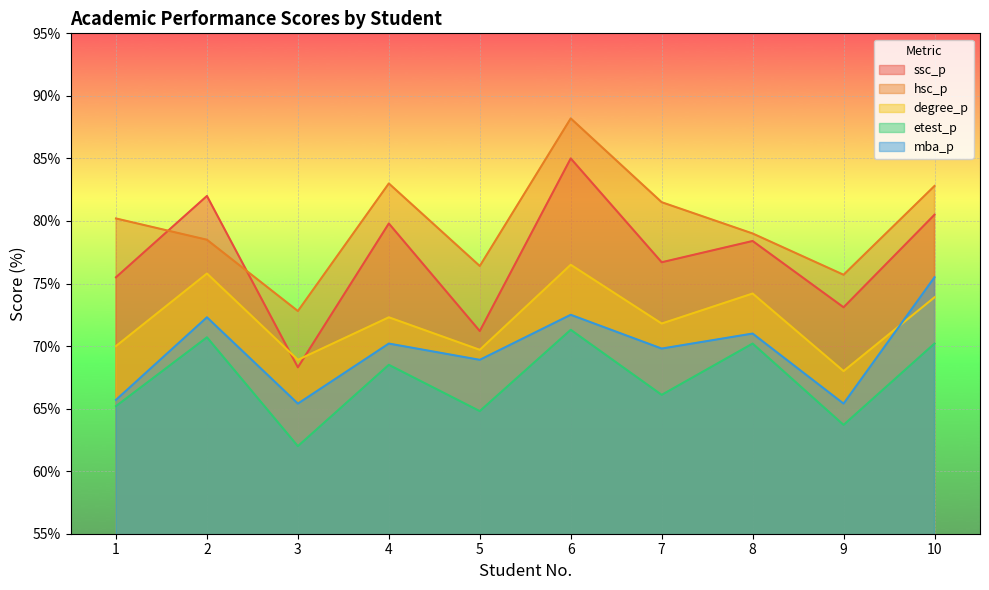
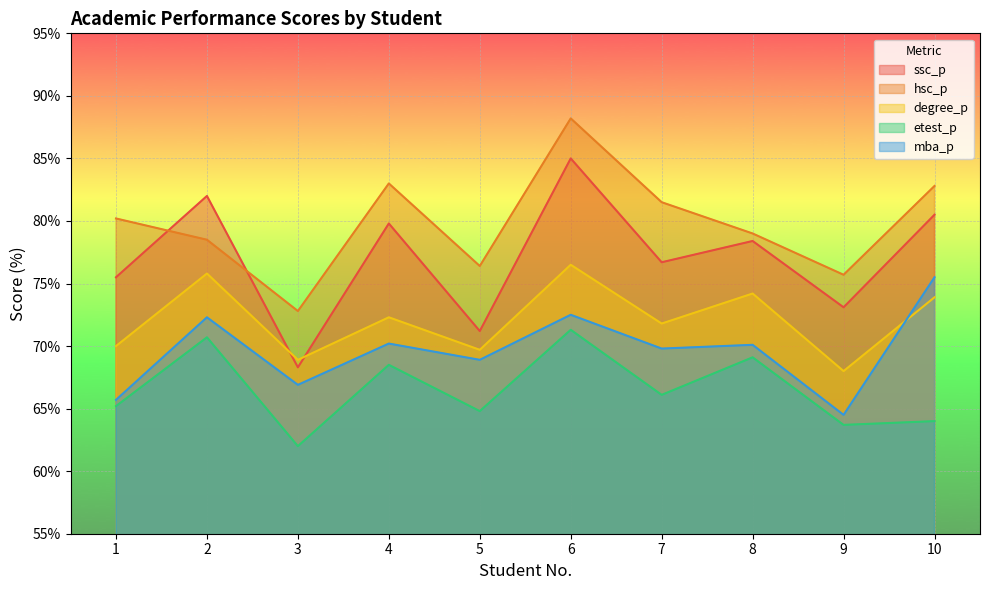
  {
    "etest_p": {
      "1": "65.2%",
      "2": "70.7%",
      "3": "62.0%",
      "4": "68.5%",
      "5": "64.8%",
      "6": "71.3%",
      "7": "66.1%",
-     "8": "70.2%",
+     "8": "69.1%",
      "9": "63.7%",
-     "10": "70.2%"
+     "10": "64.0%"
    },
    "mba_p": {
      "1": "65.7%",
      "2": "72.3%",
-     "3": "65.4%",
+     "3": "66.9%",
      "4": "70.2%",
      "5": "68.9%",
      "6": "72.5%",
      "7": "69.8%",
-     "8": "71.0%",
-     "9": "65.4%",
+     "8": "70.1%",
+     "9": "64.5%",
      "10": "75.5%"
    }
  }
